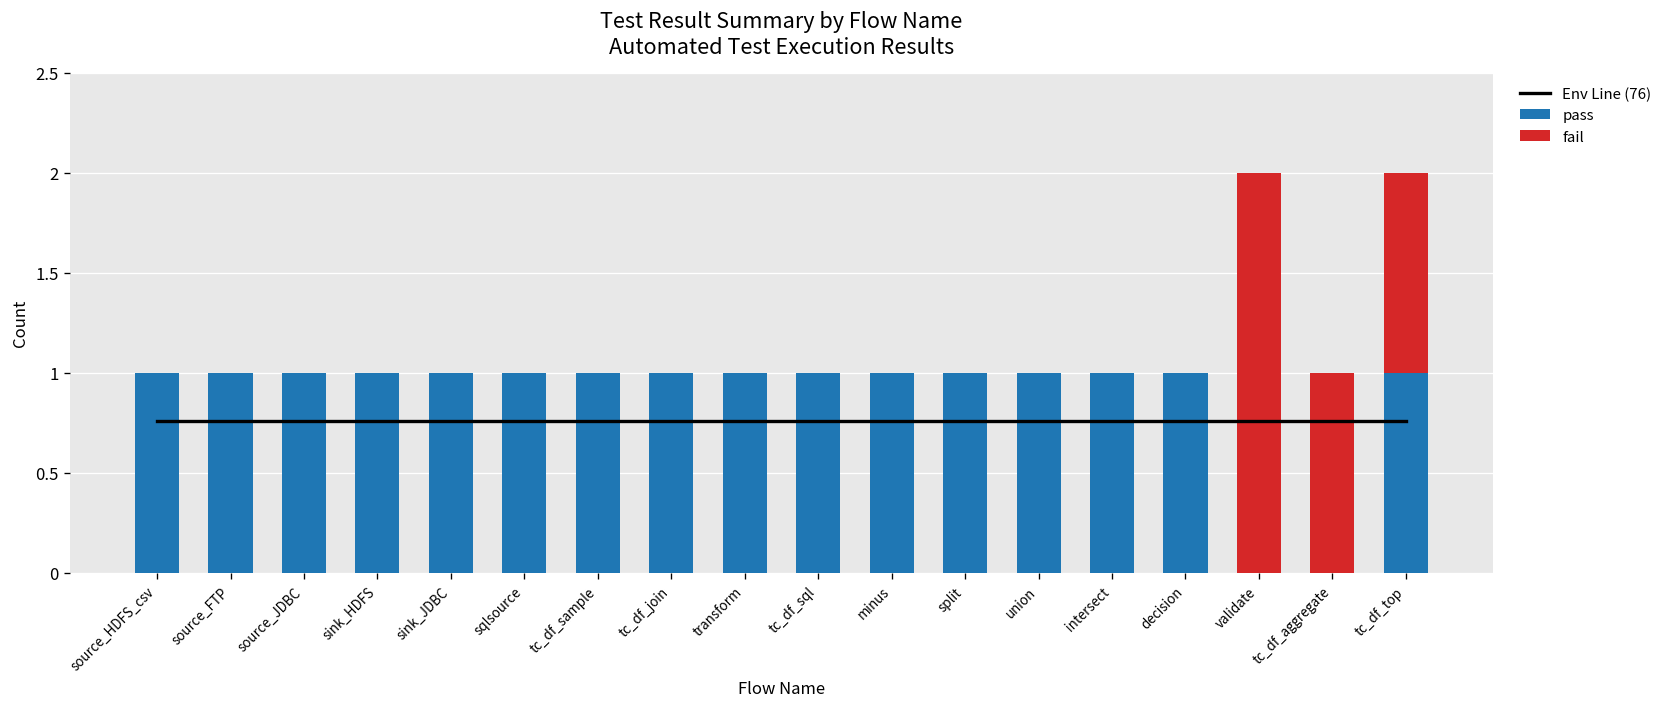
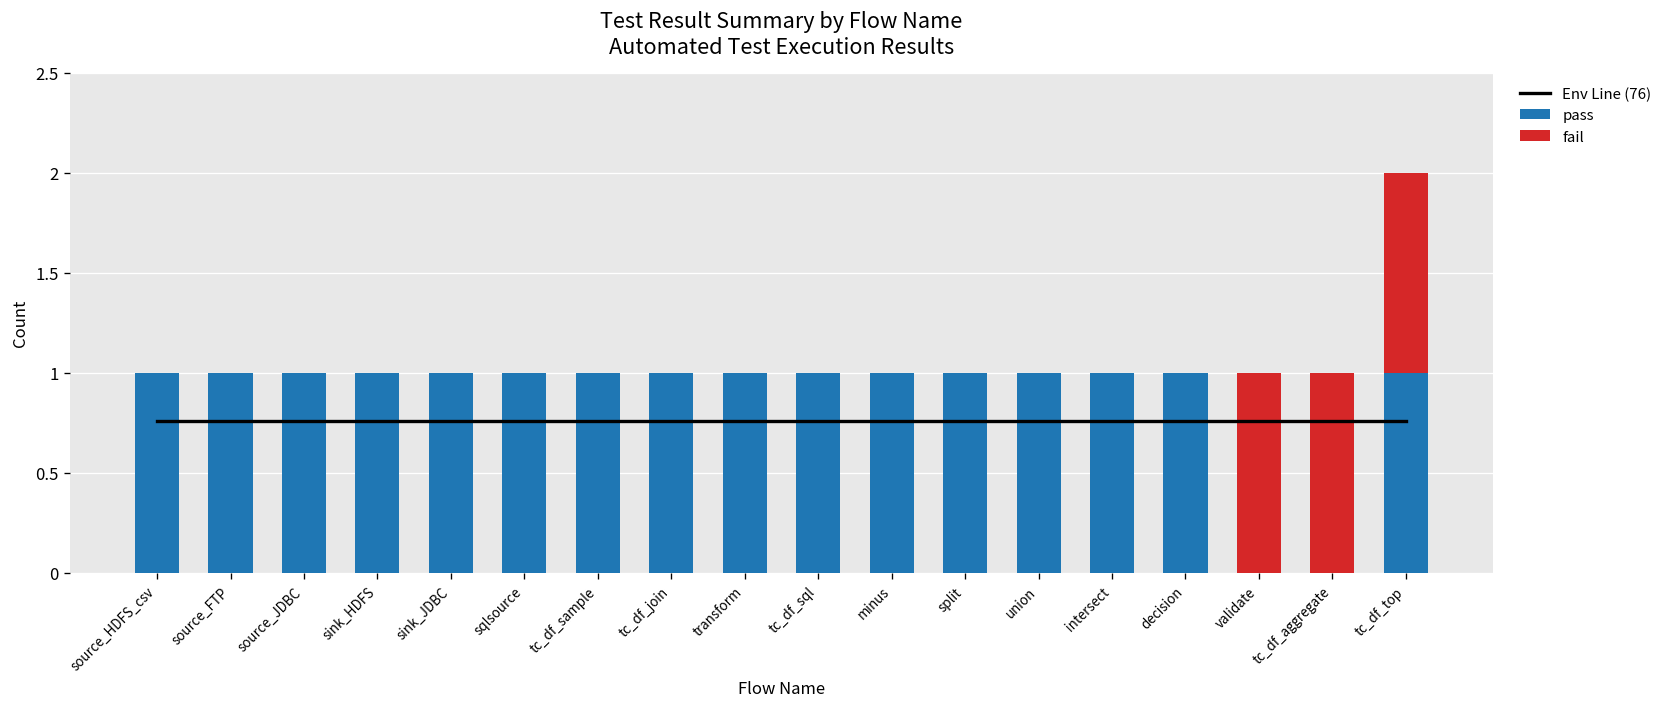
  {
    "Env Line (76)": {
      "source_HDFS_csv": 0.76,
      "source_FTP": 0.76,
      "source_JDBC": 0.76,
      "sink_HDFS": 0.76,
      "sink_JDBC": 0.76,
      "sqlsource": 0.76,
      "tc_df_sample": 0.76,
      "tc_df_join": 0.76,
      "transform": 0.76,
      "tc_df_sql": 0.76,
      "minus": 0.76,
      "split": 0.76,
      "union": 0.76,
      "intersect": 0.76,
      "decision": 0.76,
      "validate": 0.76,
      "tc_df_aggregate": 0.76,
      "tc_df_top": 0.76
    },
    "pass": {
      "source_HDFS_csv": 1,
      "source_FTP": 1,
      "source_JDBC": 1,
      "sink_HDFS": 1,
      "sink_JDBC": 1,
      "sqlsource": 1,
      "tc_df_sample": 1,
      "tc_df_join": 1,
      "transform": 1,
      "tc_df_sql": 1,
      "minus": 1,
      "split": 1,
      "union": 1,
      "intersect": 1,
      "decision": 1,
      "validate": 0,
      "tc_df_aggregate": 0,
      "tc_df_top": 1
    },
    "fail": {
      "source_HDFS_csv": 0,
      "source_FTP": 0,
      "source_JDBC": 0,
      "sink_HDFS": 0,
      "sink_JDBC": 0,
      "sqlsource": 0,
      "tc_df_sample": 0,
      "tc_df_join": 0,
      "transform": 0,
      "tc_df_sql": 0,
      "minus": 0,
      "split": 0,
      "union": 0,
      "intersect": 0,
      "decision": 0,
-     "validate": 2,
+     "validate": 1,
      "tc_df_aggregate": 1,
      "tc_df_top": 1
    }
  }
